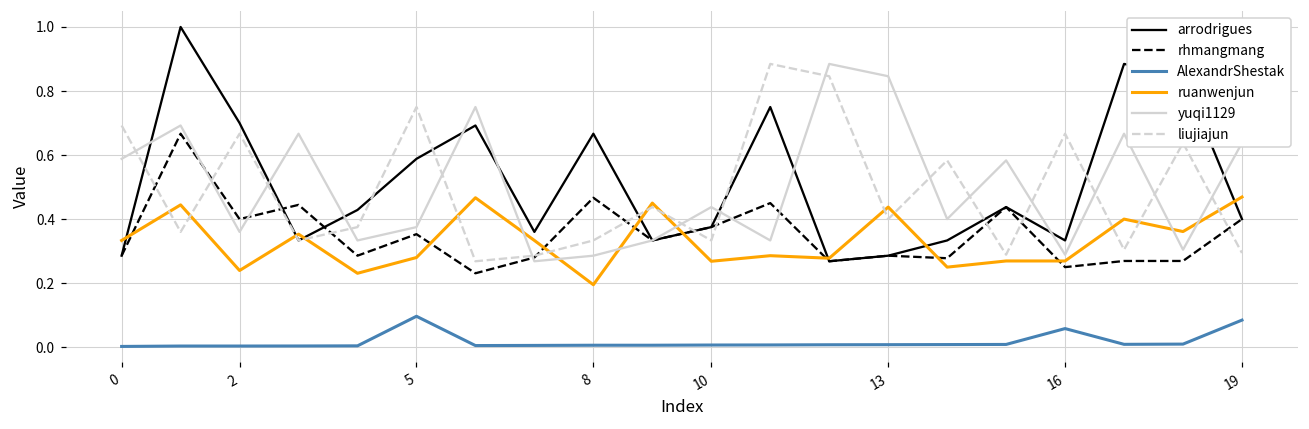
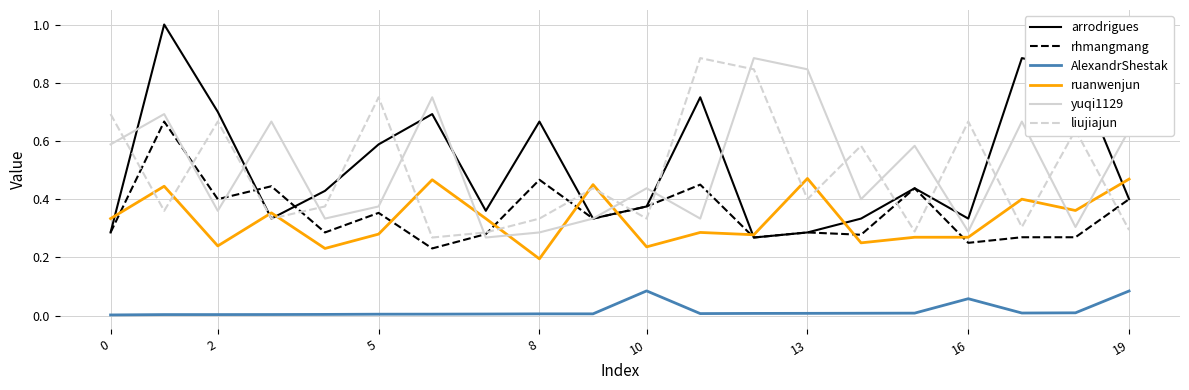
  {
    "AlexandrShestak": {
      "0": 0.00,
      "2": 0.00,
-     "5": 0.10,
+     "5": 0.00,
      "8": 0.01,
-     "10": 0.01,
+     "10": 0.08,
      "13": 0.01,
      "16": 0.06,
      "19": 0.08
    },
    "ruanwenjun": {
      "0": 0.33,
      "2": 0.24,
      "5": 0.28,
      "8": 0.20,
-     "10": 0.27,
-     "13": 0.44,
+     "10": 0.24,
+     "13": 0.47,
      "16": 0.27,
      "19": 0.47
    }
  }
